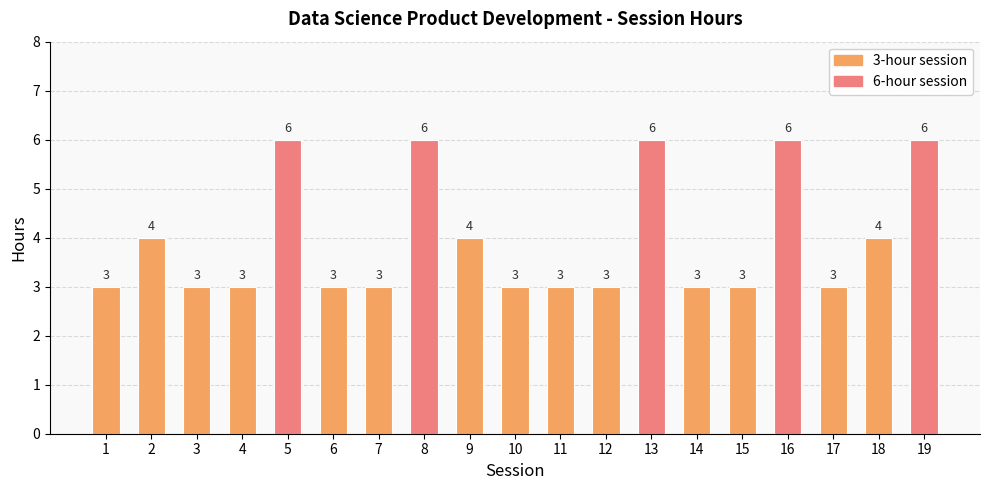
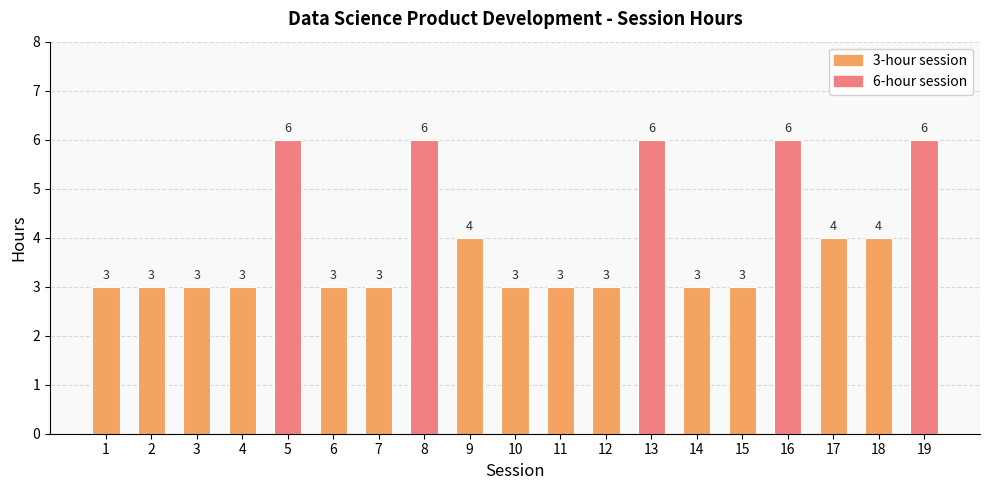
  {
    "1": 3,
-   "2": 4,
+   "2": 3,
    "3": 3,
    "4": 3,
    "5": 6,
    "6": 3,
    "7": 3,
    "8": 6,
    "9": 4,
    "10": 3,
    "11": 3,
    "12": 3,
    "13": 6,
    "14": 3,
    "15": 3,
    "16": 6,
-   "17": 3,
+   "17": 4,
    "18": 4,
    "19": 6
  }
